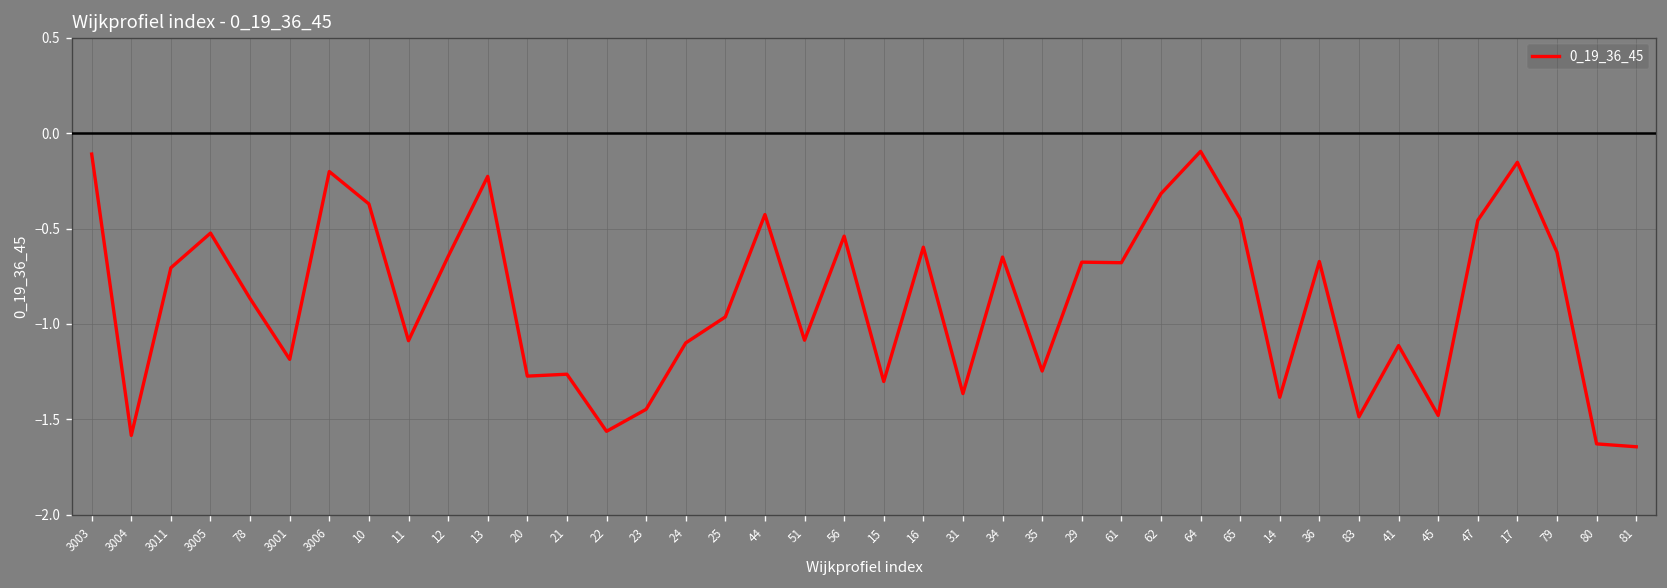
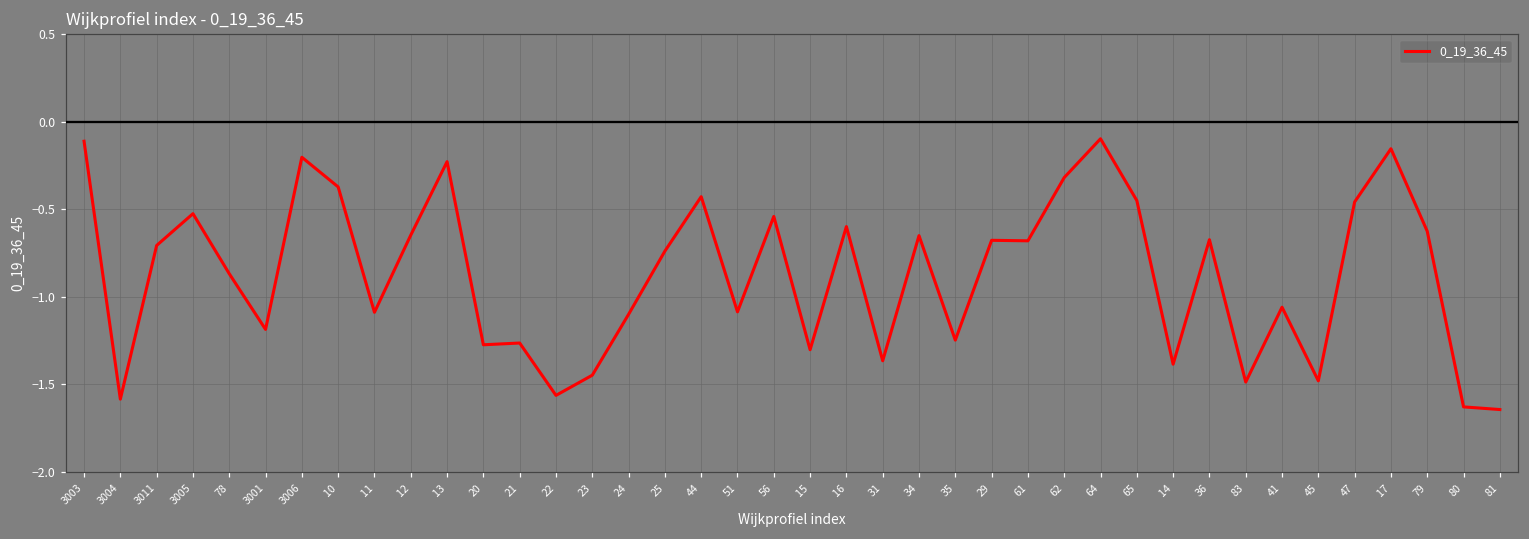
  {
    "3003": -0.11,
    "3004": -1.58,
    "3011": -0.71,
    "3005": -0.52,
    "78": -0.87,
    "3001": -1.19,
    "3006": -0.20,
    "10": -0.37,
    "11": -1.09,
    "12": -0.65,
    "13": -0.23,
    "20": -1.27,
    "21": -1.26,
    "22": -1.56,
    "23": -1.45,
    "24": -1.10,
-   "25": -0.96,
+   "25": -0.74,
    "44": -0.43,
    "51": -1.08,
    "56": -0.54,
    "15": -1.30,
    "16": -0.60,
    "31": -1.36,
    "34": -0.65,
    "35": -1.25,
    "29": -0.68,
    "61": -0.68,
    "62": -0.32,
    "64": -0.10,
    "65": -0.45,
    "14": -1.38,
    "36": -0.67,
    "83": -1.49,
-   "41": -1.11,
+   "41": -1.06,
    "45": -1.48,
    "47": -0.46,
    "17": -0.15,
    "79": -0.62,
    "80": -1.63,
    "81": -1.64
  }
